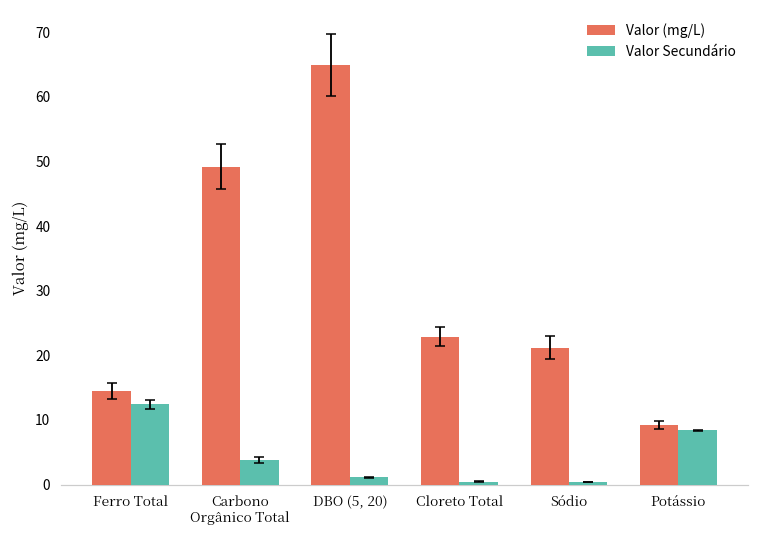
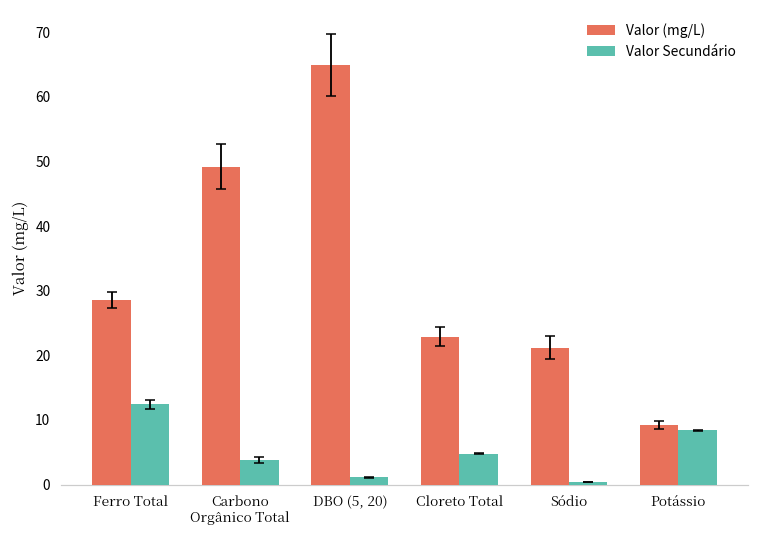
  {
    "Valor (mg/L)": {
-     "Ferro Total": 15,
+     "Ferro Total": 29,
      "Carbono Orgânico Total": 49,
      "DBO (5, 20)": 65,
      "Cloreto Total": 23,
      "Sódio": 21,
      "Potássio": 9
    },
    "Valor Secundário": {
      "Ferro Total": 12,
      "Carbono Orgânico Total": 4,
      "DBO (5, 20)": 1,
-     "Cloreto Total": 0,
+     "Cloreto Total": 5,
      "Potássio": 8
    }
  }
